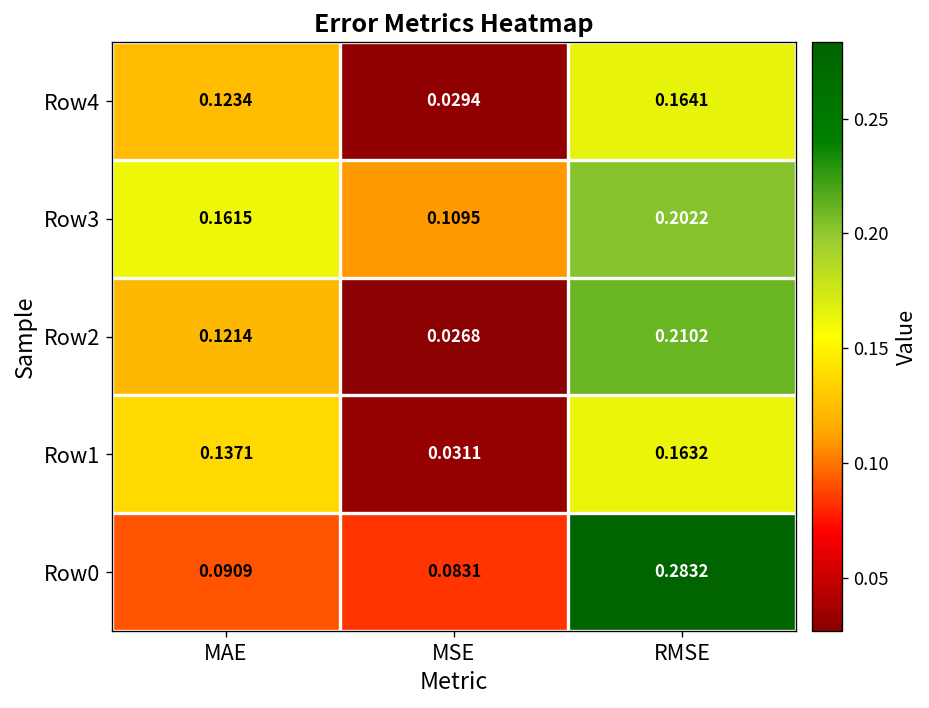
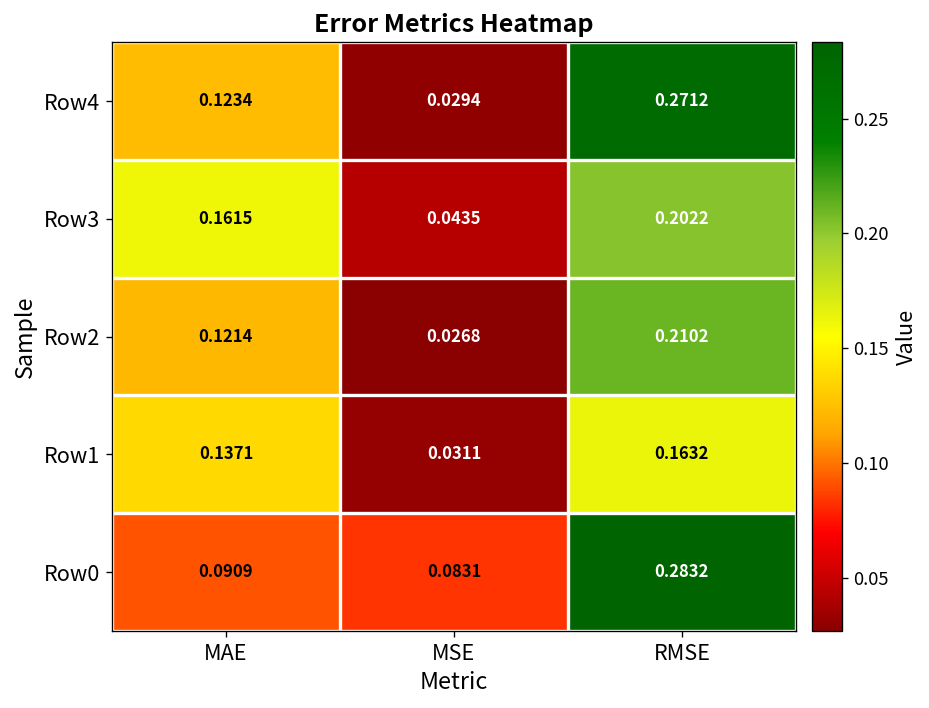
  {
    "Row4": {
      "MAE": 0.1234,
      "MSE": 0.0294,
-     "RMSE": 0.1641
+     "RMSE": 0.2712
    },
    "Row3": {
      "MAE": 0.1615,
-     "MSE": 0.1095,
+     "MSE": 0.0435,
      "RMSE": 0.2022
    },
    "Row2": {
      "MAE": 0.1214,
      "MSE": 0.0268,
      "RMSE": 0.2102
    },
    "Row1": {
      "MAE": 0.1371,
      "MSE": 0.0311,
      "RMSE": 0.1632
    },
    "Row0": {
      "MAE": 0.0909,
      "MSE": 0.0831,
      "RMSE": 0.2832
    }
  }
